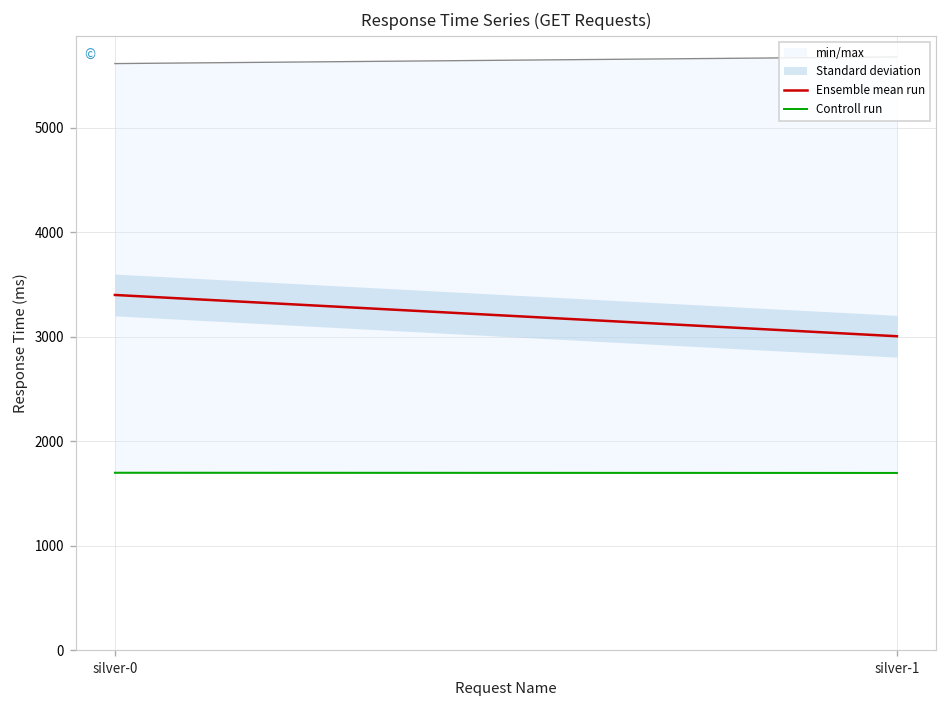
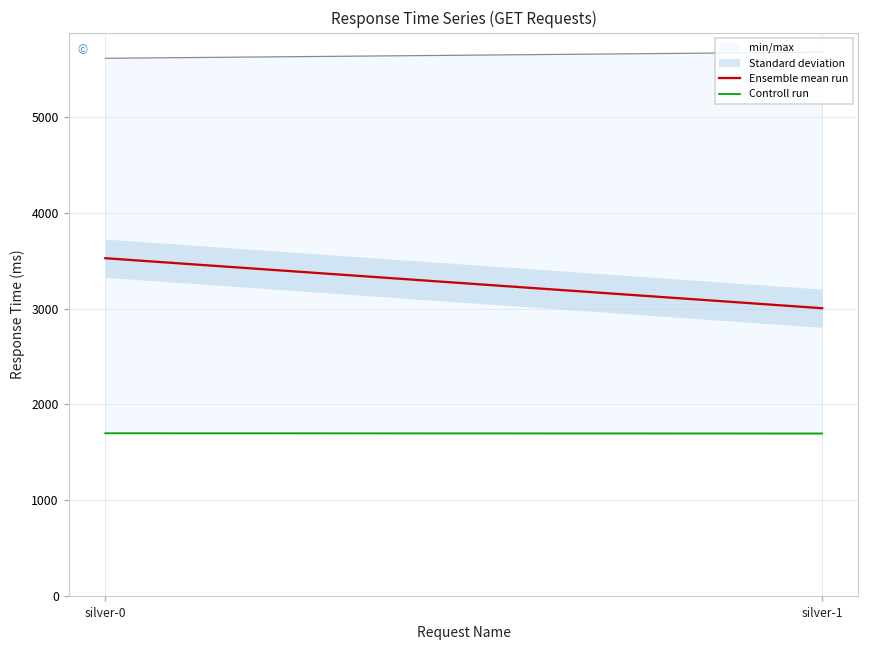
  {
    "Controll run": {
      "silver-0": 1700,
      "silver-1": 1700
    },
    "Ensemble mean run": {
-     "silver-0": 3400,
+     "silver-0": 3500,
      "silver-1": 3000
    }
  }
